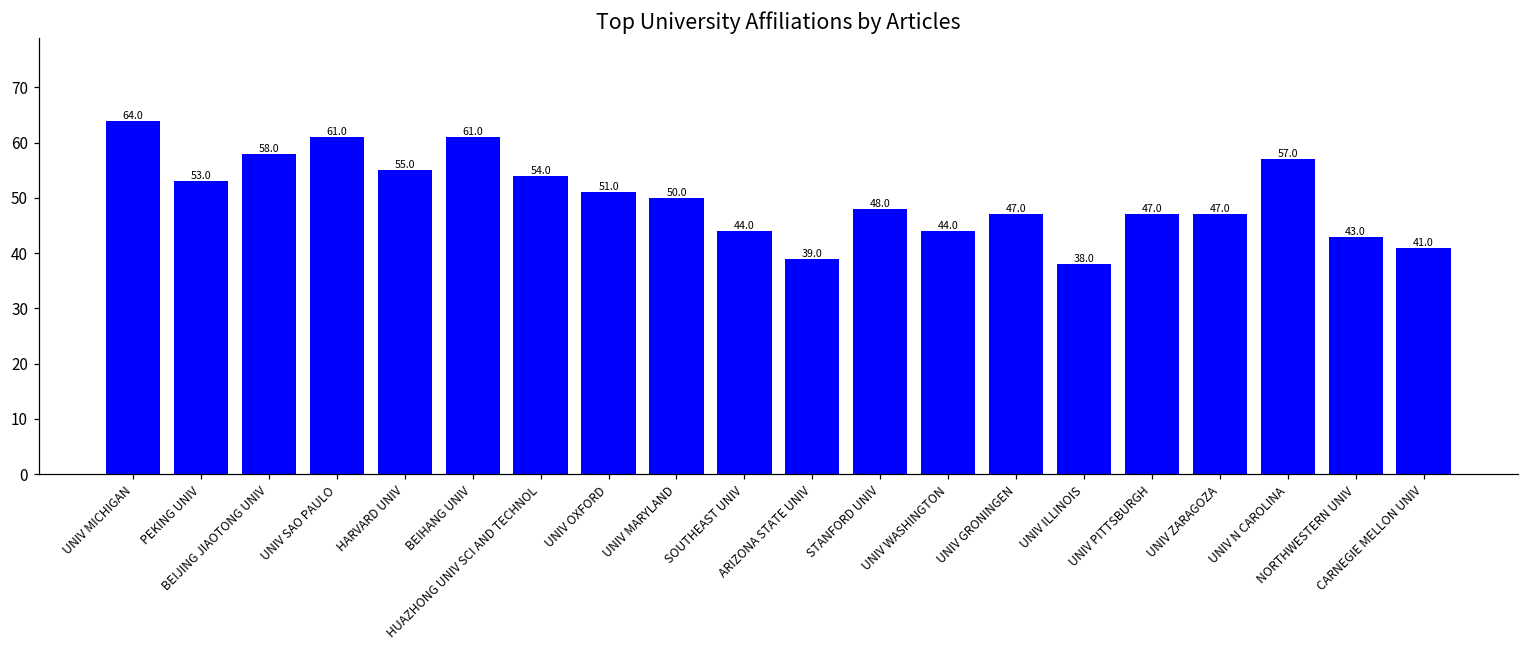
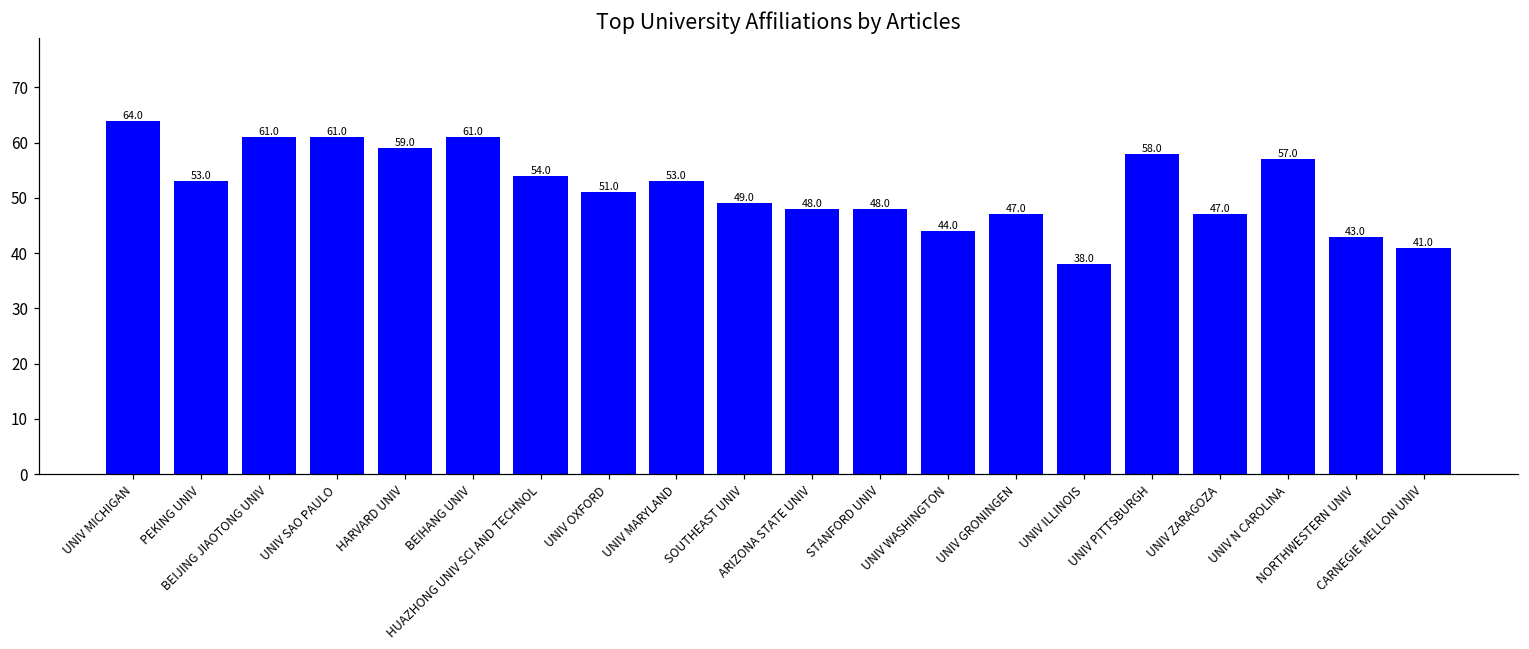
  {
    "UNIV MICHIGAN": 64.0,
    "PEKING UNIV": 53.0,
-   "BEIJING JIAOTONG UNIV": 58.0,
+   "BEIJING JIAOTONG UNIV": 61.0,
    "UNIV SAO PAULO": 61.0,
-   "HARVARD UNIV": 55.0,
+   "HARVARD UNIV": 59.0,
    "BEIHANG UNIV": 61.0,
    "HUAZHONG UNIV SCI AND TECHNOL": 54.0,
    "UNIV OXFORD": 51.0,
-   "UNIV MARYLAND": 50.0,
-   "SOUTHEAST UNIV": 44.0,
-   "ARIZONA STATE UNIV": 39.0,
+   "UNIV MARYLAND": 53.0,
+   "SOUTHEAST UNIV": 49.0,
+   "ARIZONA STATE UNIV": 48.0,
    "STANFORD UNIV": 48.0,
    "UNIV WASHINGTON": 44.0,
    "UNIV GRONINGEN": 47.0,
    "UNIV ILLINOIS": 38.0,
-   "UNIV PITTSBURGH": 47.0,
+   "UNIV PITTSBURGH": 58.0,
    "UNIV ZARAGOZA": 47.0,
    "UNIV N CAROLINA": 57.0,
    "NORTHWESTERN UNIV": 43.0,
    "CARNEGIE MELLON UNIV": 41.0
  }
